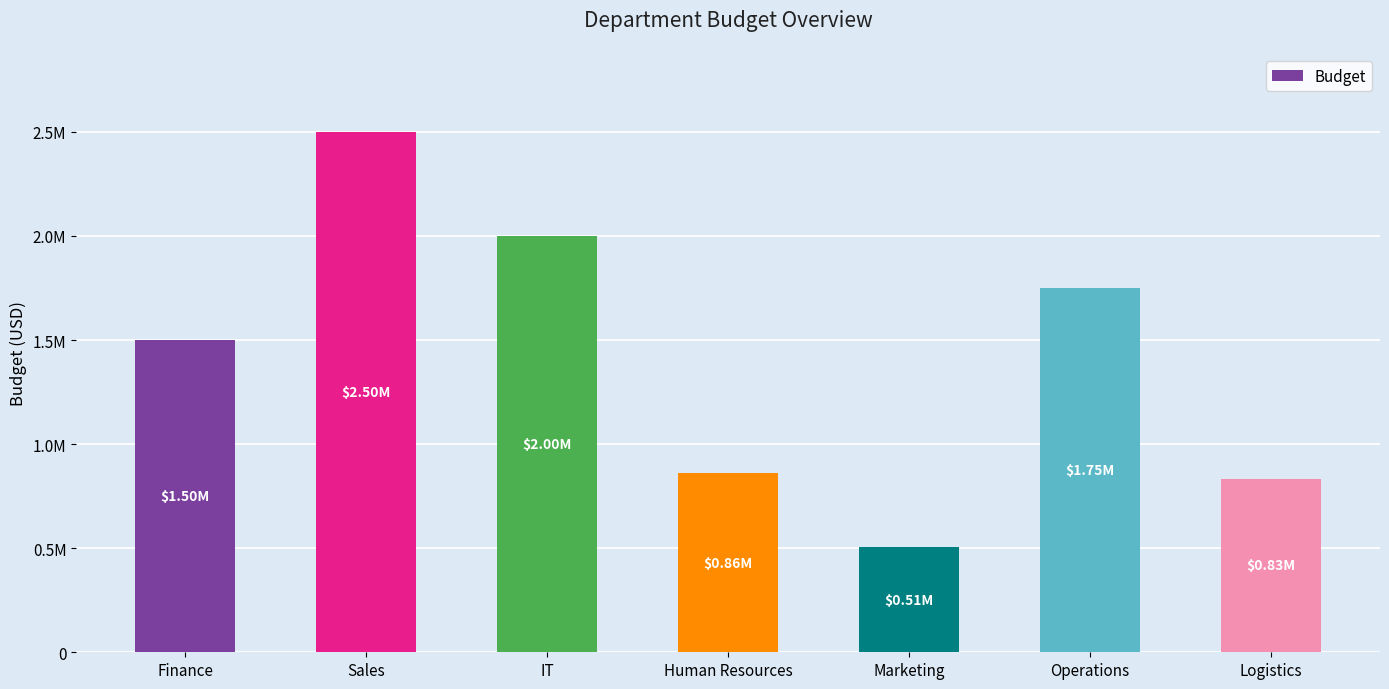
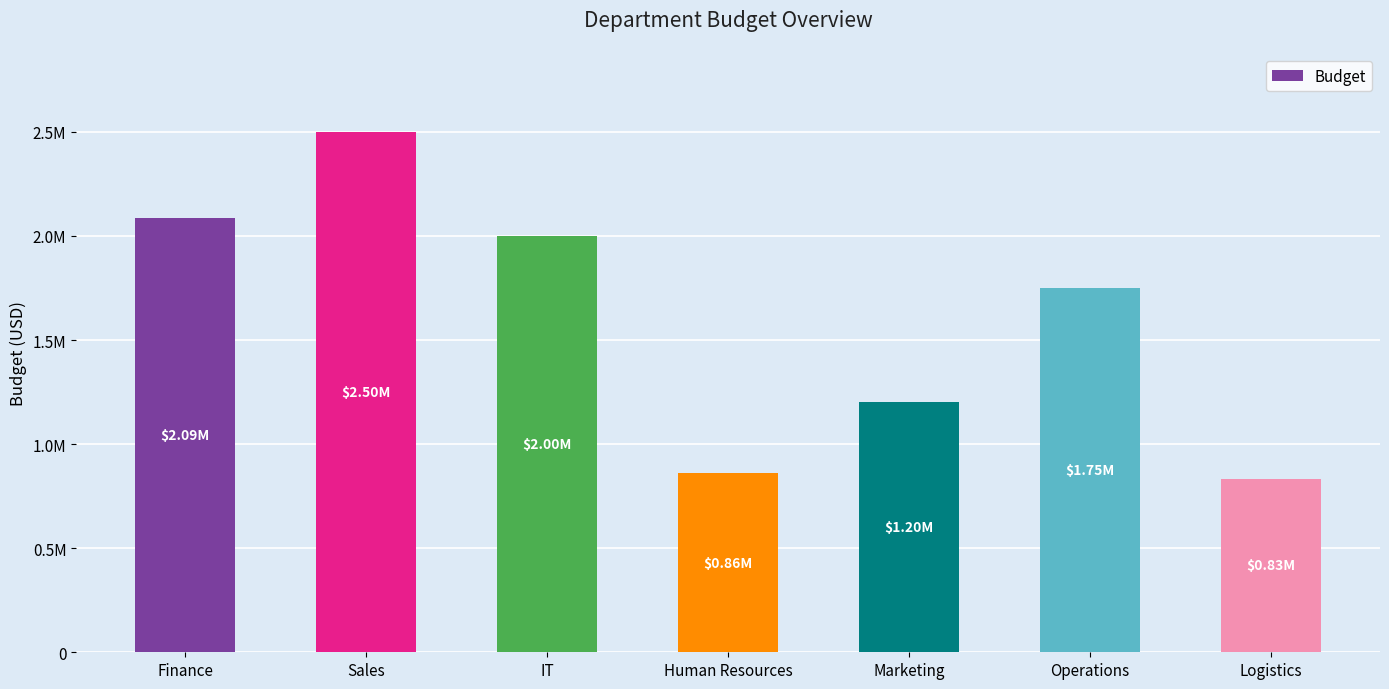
  {
-   "Finance": "$1.50M",
+   "Finance": "$2.09M",
    "Sales": "$2.50M",
    "IT": "$2.00M",
    "Human Resources": "$0.86M",
-   "Marketing": "$0.51M",
+   "Marketing": "$1.20M",
    "Operations": "$1.75M",
    "Logistics": "$0.83M"
  }
